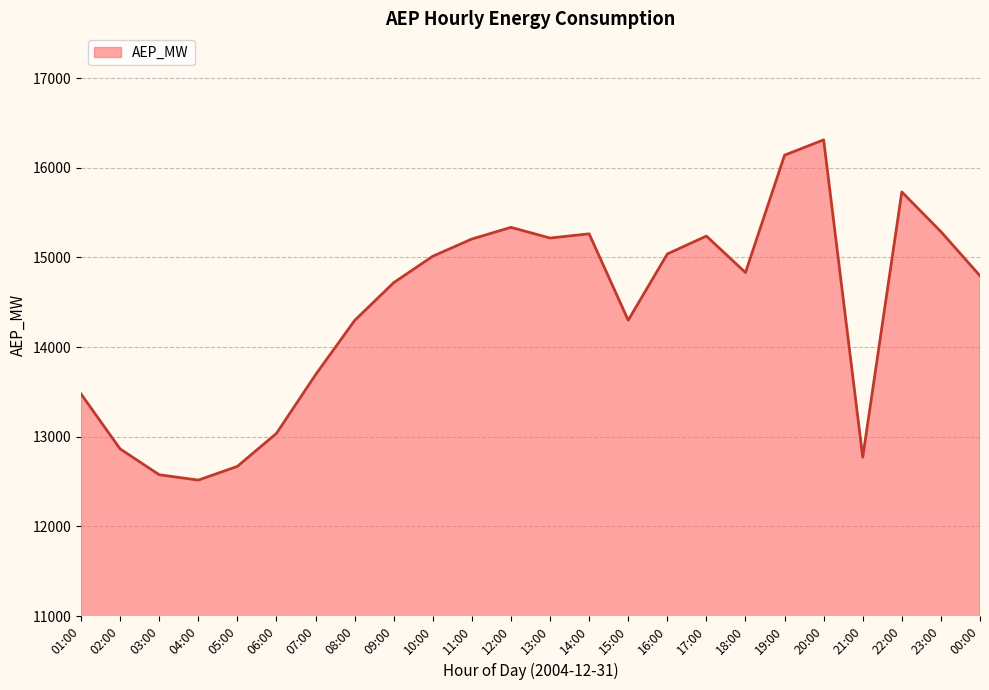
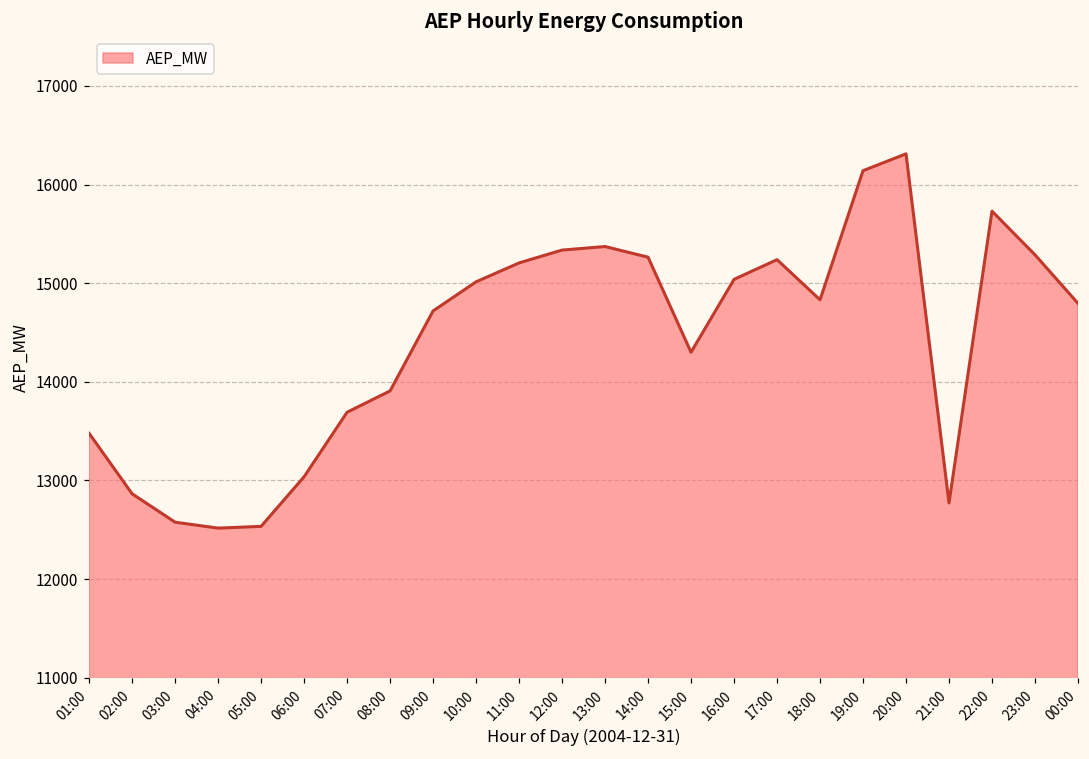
  {
    "01:00": 13500,
    "02:00": 12900,
    "03:00": 12600,
    "04:00": 12500,
-   "05:00": 12700,
+   "05:00": 12500,
    "06:00": 13000,
    "07:00": 13700,
-   "08:00": 14300,
+   "08:00": 13900,
    "09:00": 14700,
    "10:00": 15000,
    "11:00": 15200,
    "12:00": 15300,
-   "13:00": 15200,
+   "13:00": 15400,
    "14:00": 15300,
    "15:00": 14300,
    "16:00": 15000,
    "17:00": 15200,
    "18:00": 14800,
    "19:00": 16100,
    "20:00": 16300,
    "21:00": 12800,
    "22:00": 15700,
    "23:00": 15300,
    "00:00": 14800
  }
